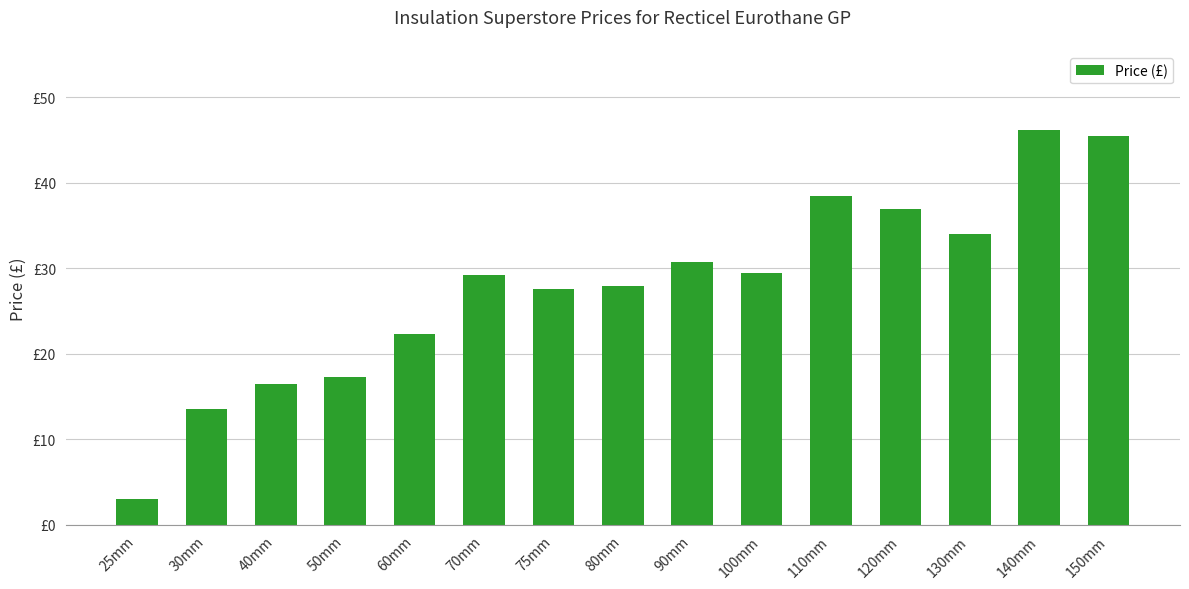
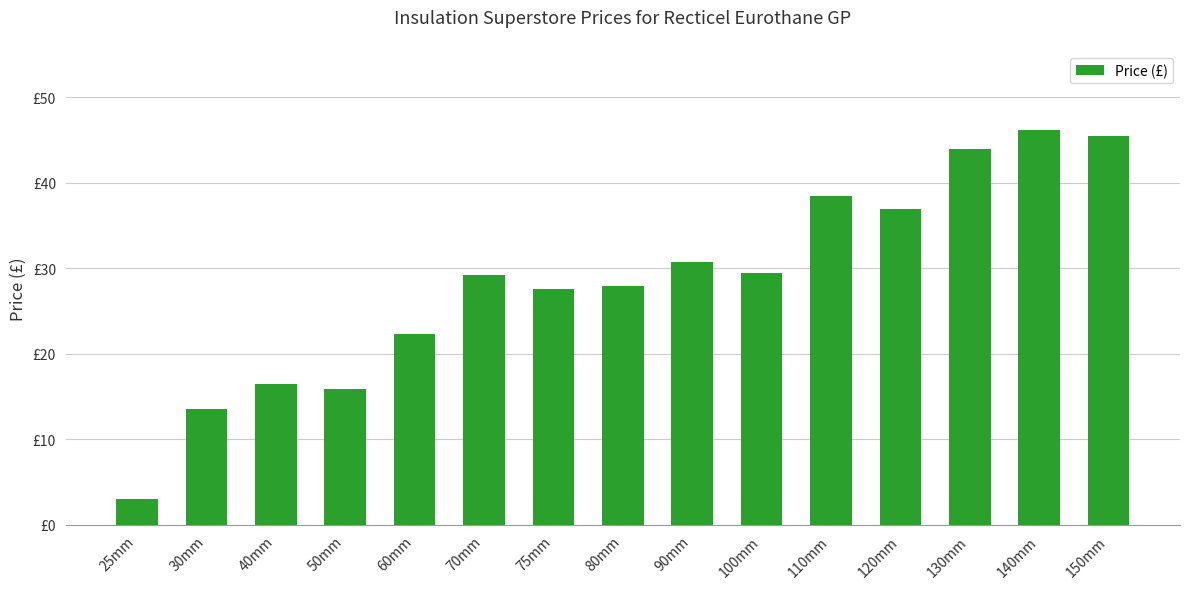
  {
    "25mm": "£3",
    "30mm": "£14",
    "40mm": "£17",
-   "50mm": "£17",
+   "50mm": "£16",
    "60mm": "£22",
    "70mm": "£29",
    "75mm": "£28",
    "80mm": "£28",
    "90mm": "£31",
    "100mm": "£30",
    "110mm": "£39",
    "120mm": "£37",
-   "130mm": "£34",
+   "130mm": "£44",
    "140mm": "£46",
    "150mm": "£46"
  }
